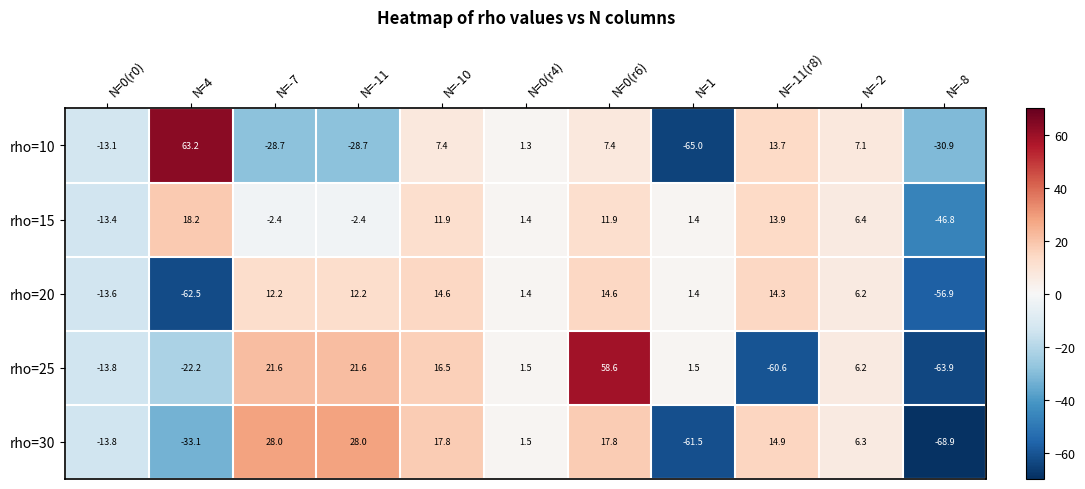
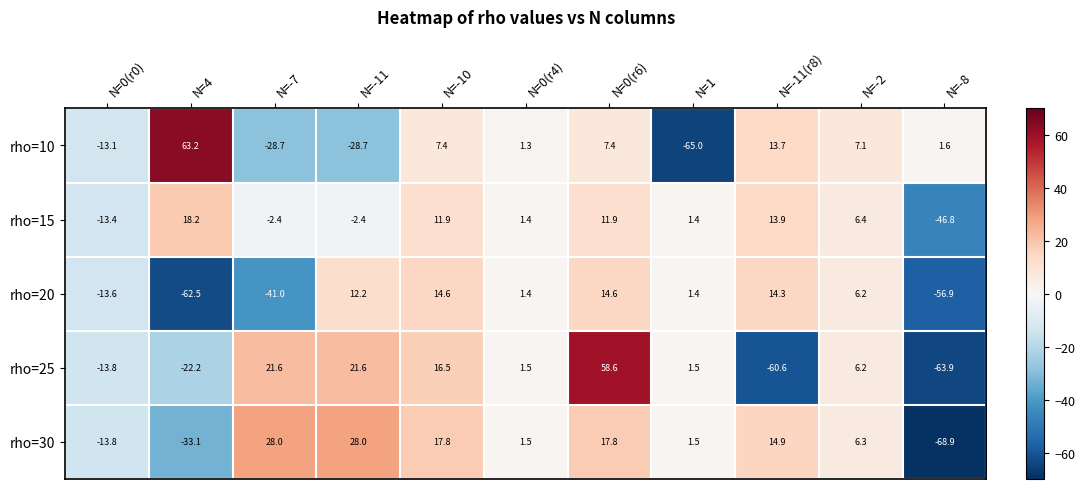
  {
    "rho=10": {
      "N=0(r0)": -13.1,
      "N=4": 63.2,
      "N=-7": -28.7,
      "N=-11": -28.7,
      "N=-10": 7.4,
      "N=0(r4)": 1.3,
      "N=0(r6)": 7.4,
      "N=1": -65.0,
      "N=-11(r8)": 13.7,
      "N=-2": 7.1,
-     "N=-8": -30.9
+     "N=-8": 1.6
    },
    "rho=15": {
      "N=0(r0)": -13.4,
      "N=4": 18.2,
      "N=-7": -2.4,
      "N=-11": -2.4,
      "N=-10": 11.9,
      "N=0(r4)": 1.4,
      "N=0(r6)": 11.9,
      "N=1": 1.4,
      "N=-11(r8)": 13.9,
      "N=-2": 6.4,
      "N=-8": -46.8
    },
    "rho=20": {
      "N=0(r0)": -13.6,
      "N=4": -62.5,
-     "N=-7": 12.2,
+     "N=-7": -41.0,
      "N=-11": 12.2,
      "N=-10": 14.6,
      "N=0(r4)": 1.4,
      "N=0(r6)": 14.6,
      "N=1": 1.4,
      "N=-11(r8)": 14.3,
      "N=-2": 6.2,
      "N=-8": -56.9
    },
    "rho=25": {
      "N=0(r0)": -13.8,
      "N=4": -22.2,
      "N=-7": 21.6,
      "N=-11": 21.6,
      "N=-10": 16.5,
      "N=0(r4)": 1.5,
      "N=0(r6)": 58.6,
      "N=1": 1.5,
      "N=-11(r8)": -60.6,
      "N=-2": 6.2,
      "N=-8": -63.9
    },
    "rho=30": {
      "N=0(r0)": -13.8,
      "N=4": -33.1,
      "N=-7": 28.0,
      "N=-11": 28.0,
      "N=-10": 17.8,
      "N=0(r4)": 1.5,
      "N=0(r6)": 17.8,
-     "N=1": -61.5,
+     "N=1": 1.5,
      "N=-11(r8)": 14.9,
      "N=-2": 6.3,
      "N=-8": -68.9
    }
  }
